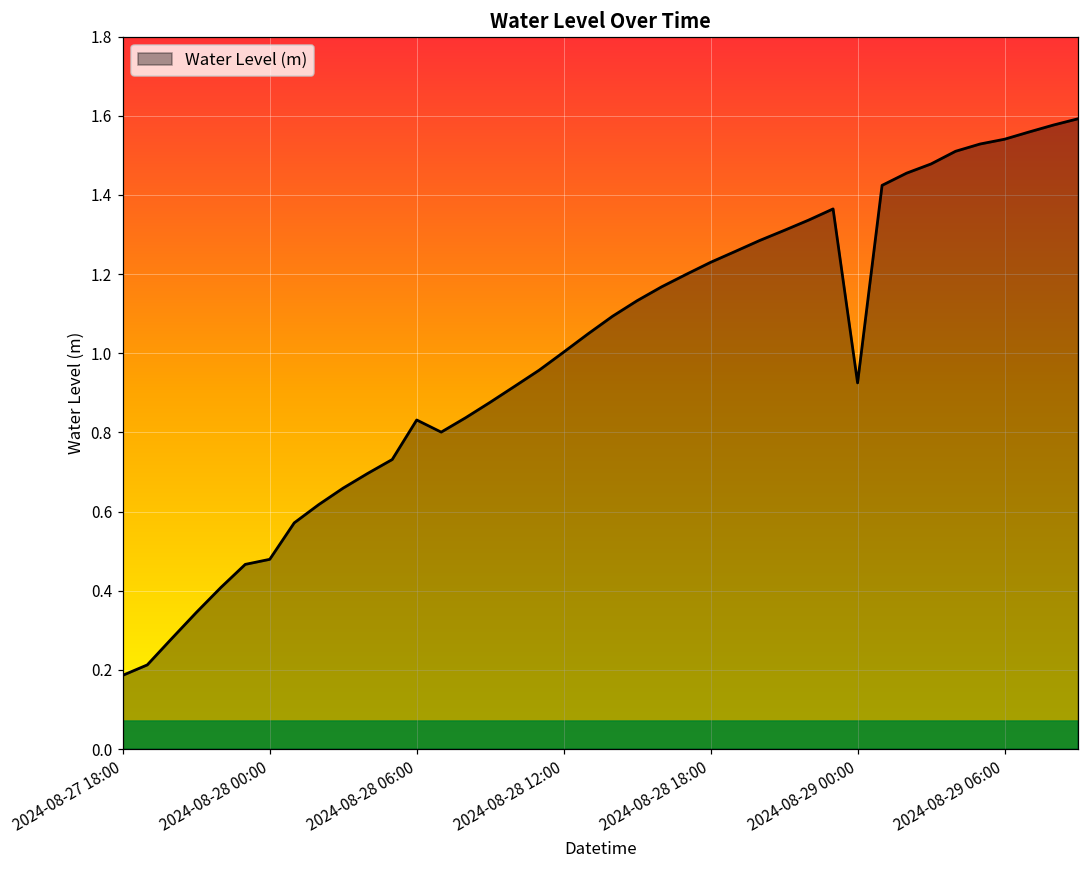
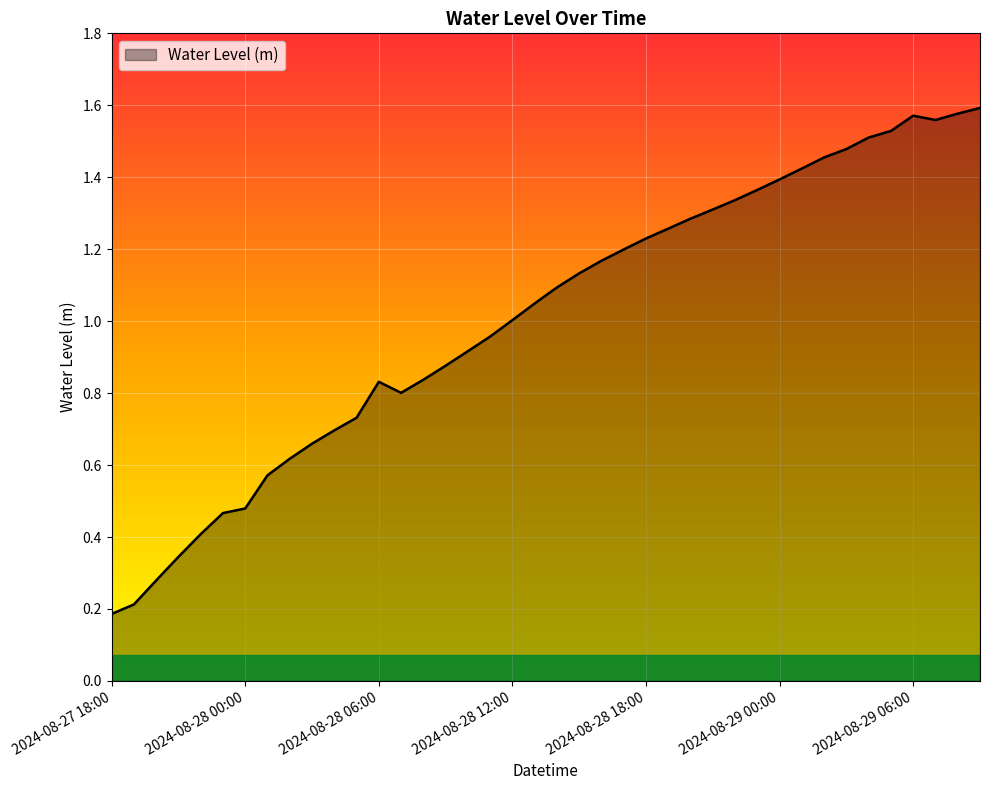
  {
    "2024-08-27 18:00": 0.19,
    "2024-08-28 00:00": 0.48,
    "2024-08-28 06:00": 0.83,
    "2024-08-28 12:00": 1.00,
    "2024-08-28 18:00": 1.23,
-   "2024-08-29 00:00": 0.93,
-   "2024-08-29 06:00": 1.54
+   "2024-08-29 00:00": 1.39,
+   "2024-08-29 06:00": 1.57
  }
